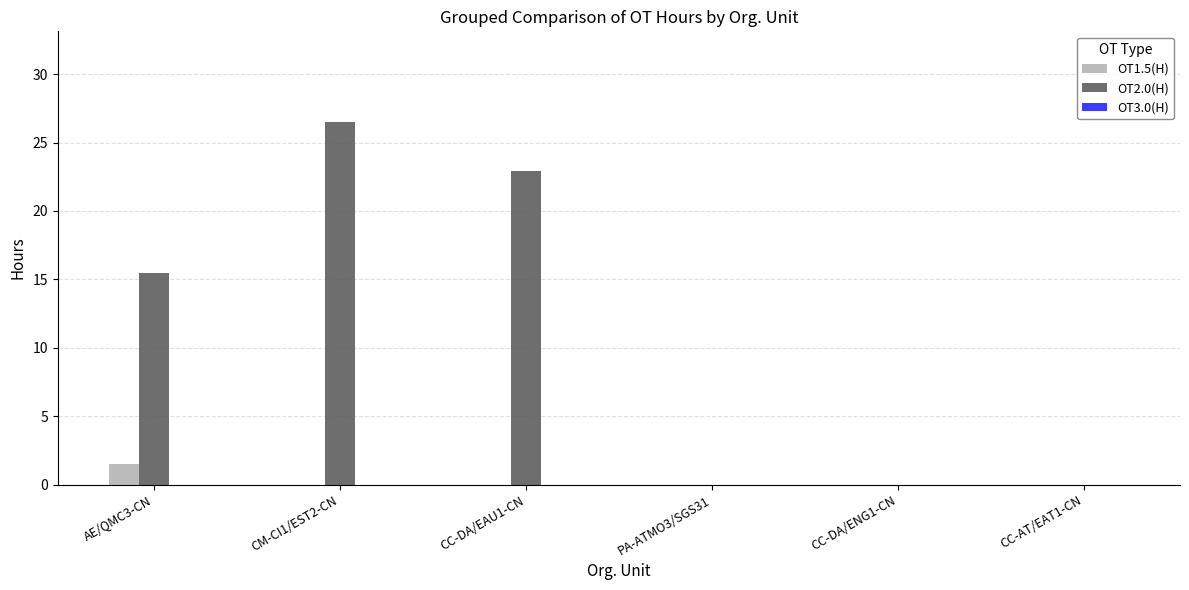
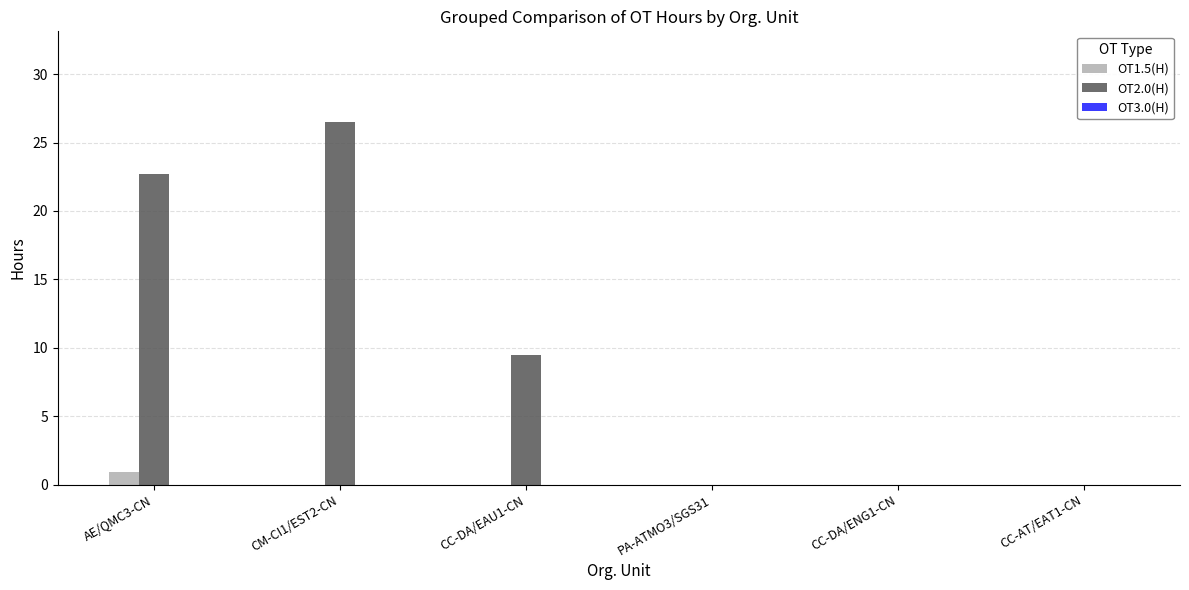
  {
    "OT1.5(H)": {
-     "AE/QMC3-CN": 1.5,
+     "AE/QMC3-CN": 0.9,
      "CM-CI1/EST2-CN": 0.0,
      "CC-DA/EAU1-CN": 0.0,
      "PA-ATMO3/SGS31": 0.0,
      "CC-DA/ENG1-CN": 0.0,
      "CC-AT/EAT1-CN": 0.0
    },
    "OT2.0(H)": {
-     "AE/QMC3-CN": 15.5,
+     "AE/QMC3-CN": 22.7,
      "CM-CI1/EST2-CN": 26.5,
-     "CC-DA/EAU1-CN": 22.9,
+     "CC-DA/EAU1-CN": 9.5,
      "PA-ATMO3/SGS31": 0.0,
      "CC-DA/ENG1-CN": 0.0,
      "CC-AT/EAT1-CN": 0.0
    },
    "OT3.0(H)": {
      "AE/QMC3-CN": 0.0,
      "CM-CI1/EST2-CN": 0.0,
      "CC-DA/EAU1-CN": 0.0,
      "PA-ATMO3/SGS31": 0.0,
      "CC-DA/ENG1-CN": 0.0,
      "CC-AT/EAT1-CN": 0.0
    }
  }
